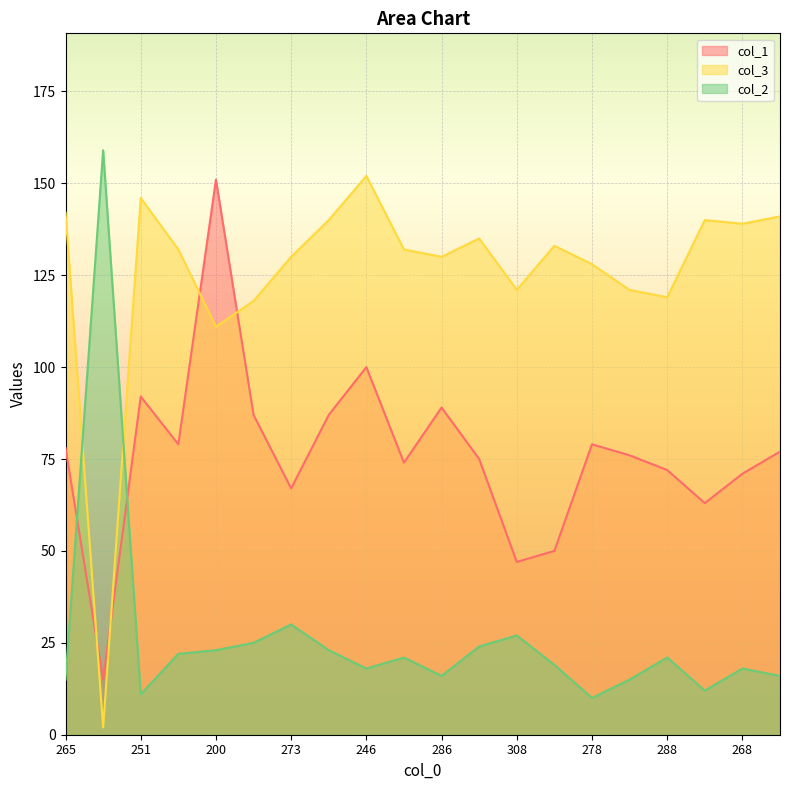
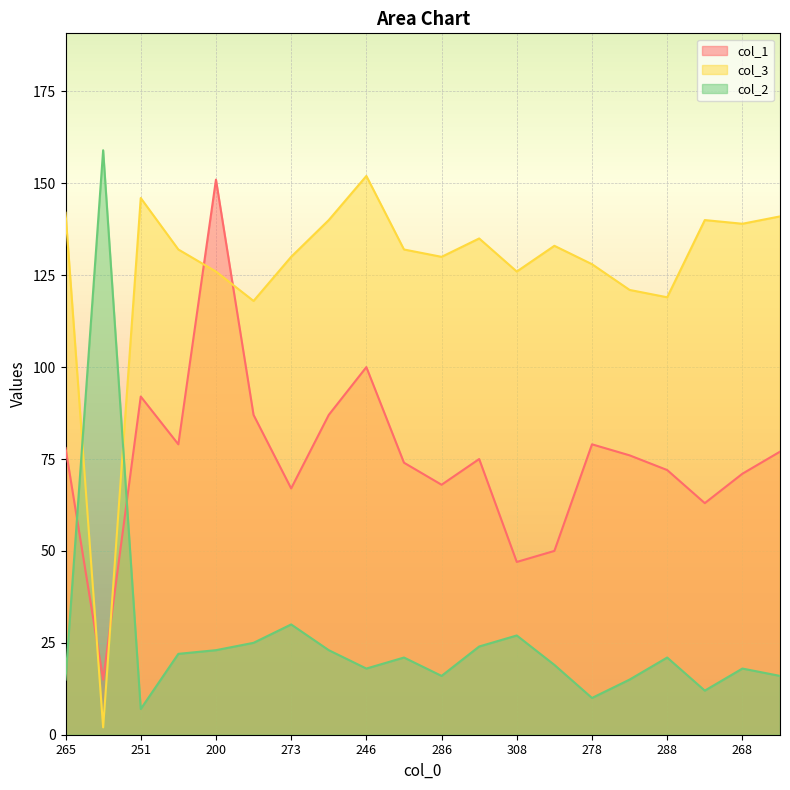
  {
    "col_1": {
      "265": 78,
      "251": 92,
      "200": 151,
      "273": 67,
      "246": 100,
-     "286": 89,
+     "286": 68,
      "308": 47,
      "278": 79,
      "288": 72,
      "268": 71
    },
    "col_3": {
      "265": 142,
      "251": 146,
-     "200": 111,
+     "200": 126,
      "273": 130,
      "246": 152,
      "286": 130,
-     "308": 121,
+     "308": 126,
      "278": 128,
      "288": 119,
      "268": 139
    },
    "col_2": {
      "265": 15,
-     "251": 11,
+     "251": 7,
      "200": 23,
      "273": 30,
      "246": 18,
      "286": 16,
      "308": 27,
      "278": 10,
      "288": 21,
      "268": 18
    }
  }
